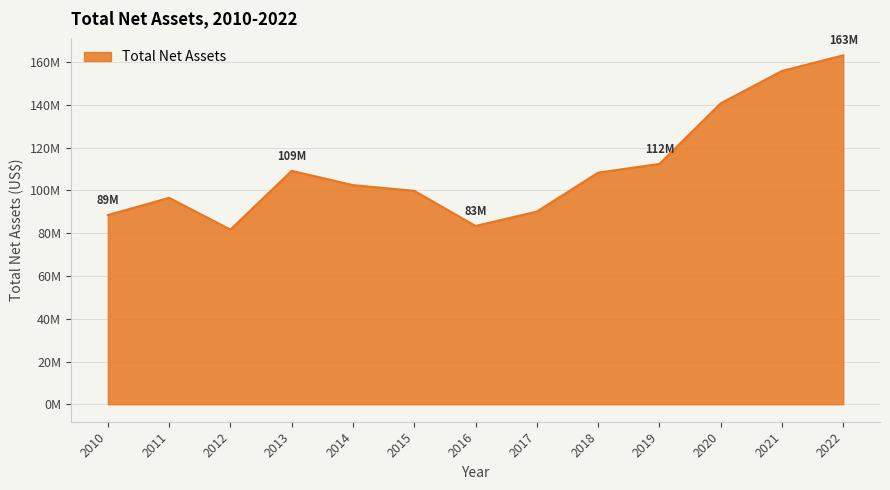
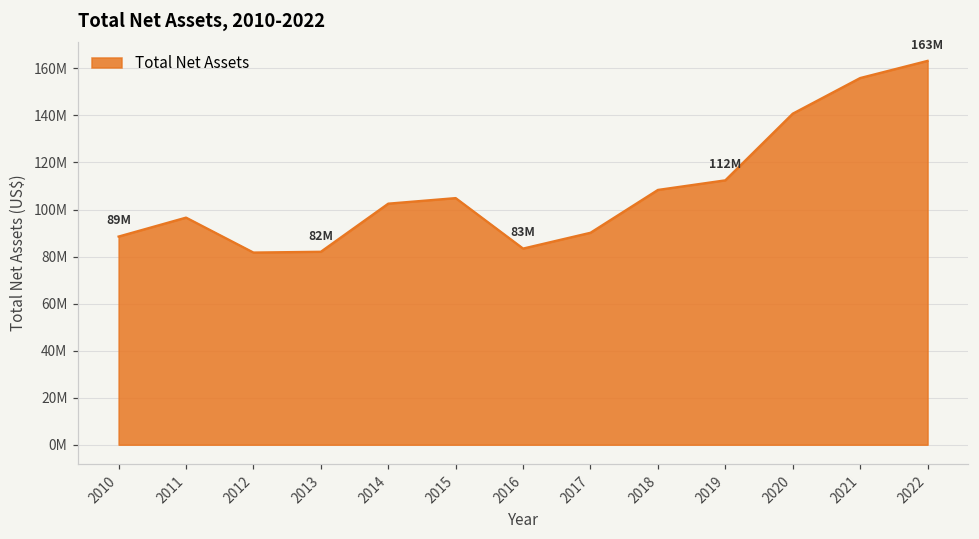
  {
    "2010": "89M",
-   "2013": "109M",
-   "2015": "100000000",
+   "2013": "82M",
+   "2015": "105000000",
    "2016": "83M",
    "2019": "112M",
    "2022": "163M"
  }
